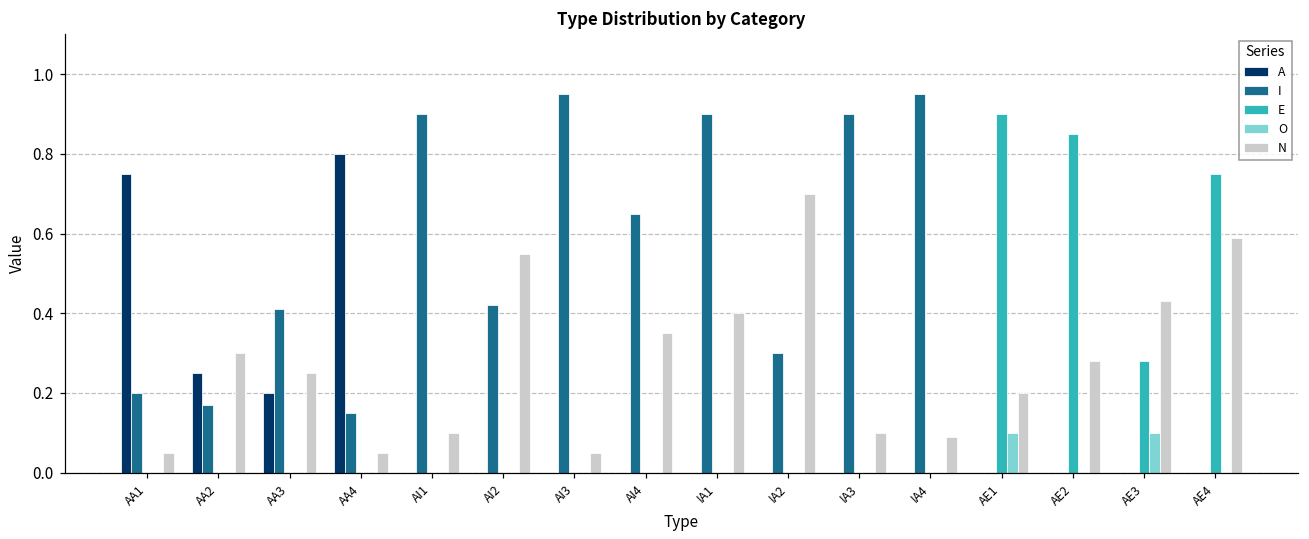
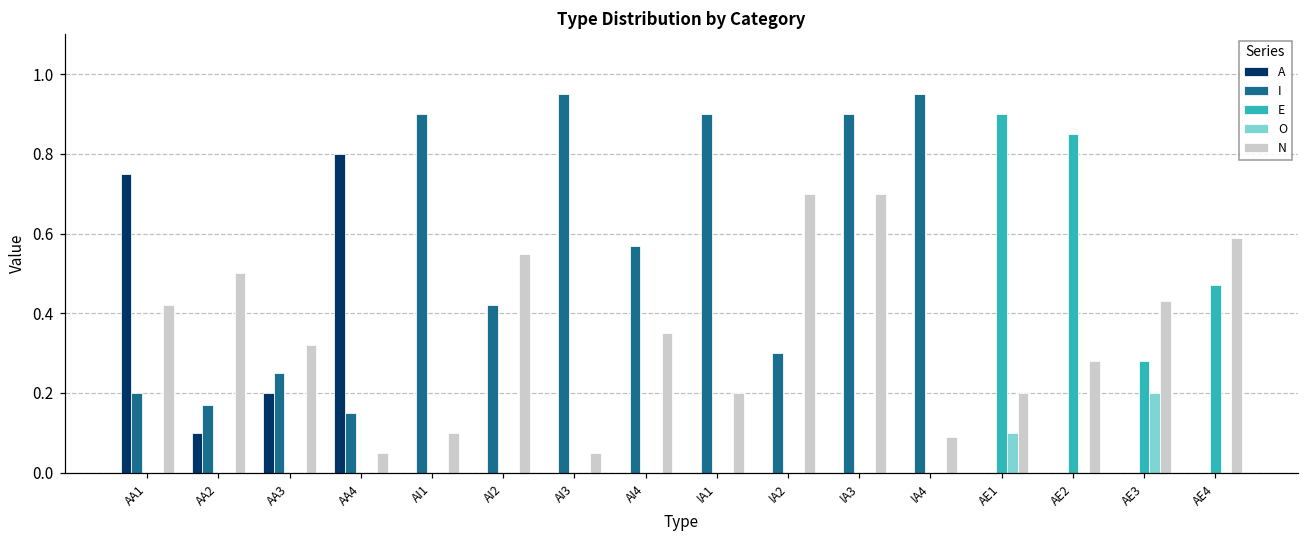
  {
    "A": {
      "AA1": 0.75,
-     "AA2": 0.25,
+     "AA2": 0.10,
      "AA3": 0.20,
      "AA4": 0.80,
      "AI1": 0.00,
      "AI2": 0.00,
      "AI3": 0.00,
      "AI4": 0.00,
      "IA1": 0.00,
      "IA2": 0.00,
      "IA3": 0.00,
      "IA4": 0.00,
      "AE1": 0.00,
      "AE2": 0.00,
      "AE3": 0.00,
      "AE4": 0.00
    },
    "I": {
      "AA1": 0.20,
      "AA2": 0.17,
-     "AA3": 0.41,
+     "AA3": 0.25,
      "AA4": 0.15,
      "AI1": 0.90,
      "AI2": 0.42,
      "AI3": 0.95,
-     "AI4": 0.65,
+     "AI4": 0.57,
      "IA1": 0.90,
      "IA2": 0.30,
      "IA3": 0.90,
      "IA4": 0.95,
      "AE1": 0.00,
      "AE2": 0.00,
      "AE3": 0.00,
      "AE4": 0.00
    },
    "E": {
      "AA1": 0.00,
      "AA2": 0.00,
      "AA3": 0.00,
      "AA4": 0.00,
      "AI1": 0.00,
      "AI2": 0.00,
      "AI3": 0.00,
      "AI4": 0.00,
      "IA1": 0.00,
      "IA2": 0.00,
      "IA3": 0.00,
      "IA4": 0.00,
      "AE1": 0.90,
      "AE2": 0.85,
      "AE3": 0.28,
-     "AE4": 0.75
+     "AE4": 0.47
    },
    "O": {
      "AA1": 0.0,
      "AA2": 0.0,
      "AA3": 0.0,
      "AA4": 0.0,
      "AI1": 0.0,
      "AI2": 0.0,
      "AI3": 0.0,
      "AI4": 0.0,
      "IA1": 0.0,
      "IA2": 0.0,
      "IA3": 0.0,
      "IA4": 0.0,
      "AE1": 0.1,
      "AE2": 0.0,
-     "AE3": 0.1,
+     "AE3": 0.2,
      "AE4": 0.0
    },
    "N": {
-     "AA1": 0.05,
-     "AA2": 0.3,
-     "AA3": 0.25,
+     "AA1": 0.42,
+     "AA2": 0.5,
+     "AA3": 0.32,
      "AA4": 0.05,
      "AI1": 0.10,
      "AI2": 0.55,
      "AI3": 0.05,
      "AI4": 0.35,
-     "IA1": 0.4,
+     "IA1": 0.2,
      "IA2": 0.70,
-     "IA3": 0.1,
+     "IA3": 0.7,
      "IA4": 0.09,
      "AE1": 0.20,
      "AE2": 0.28,
      "AE3": 0.43,
      "AE4": 0.59
    }
  }
